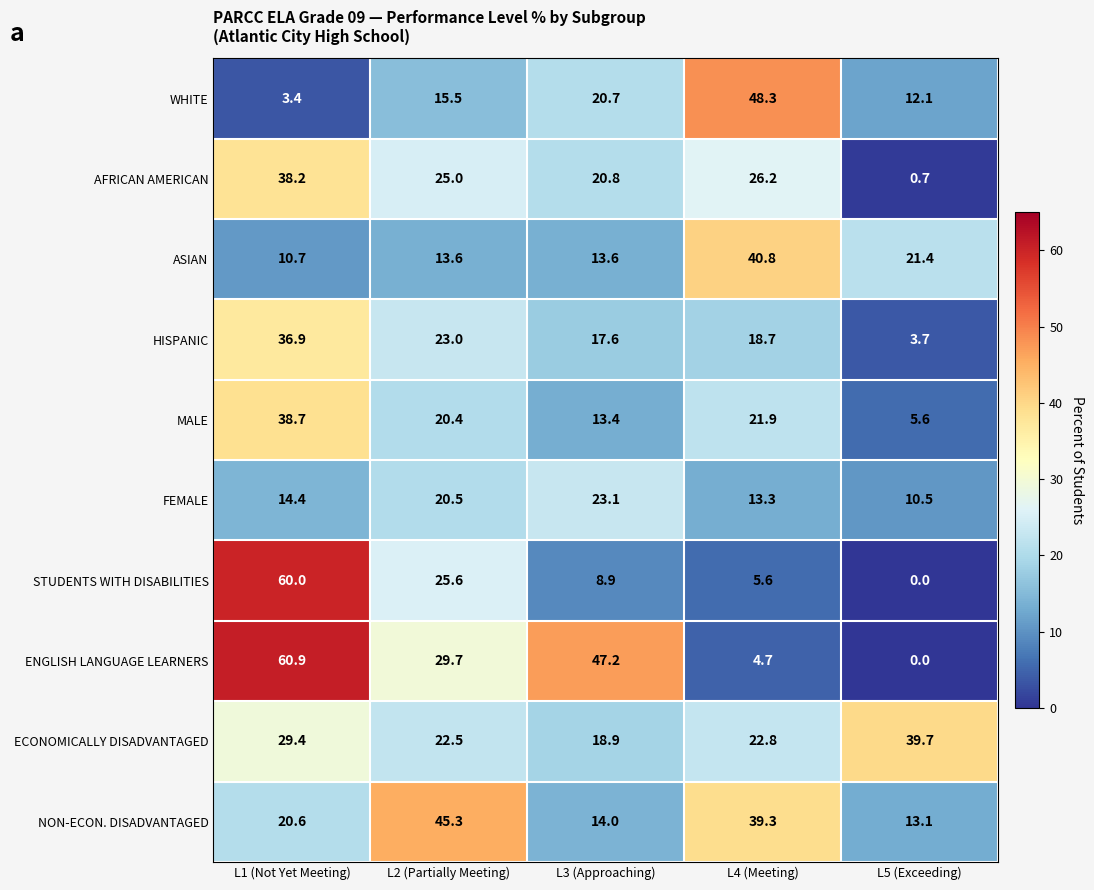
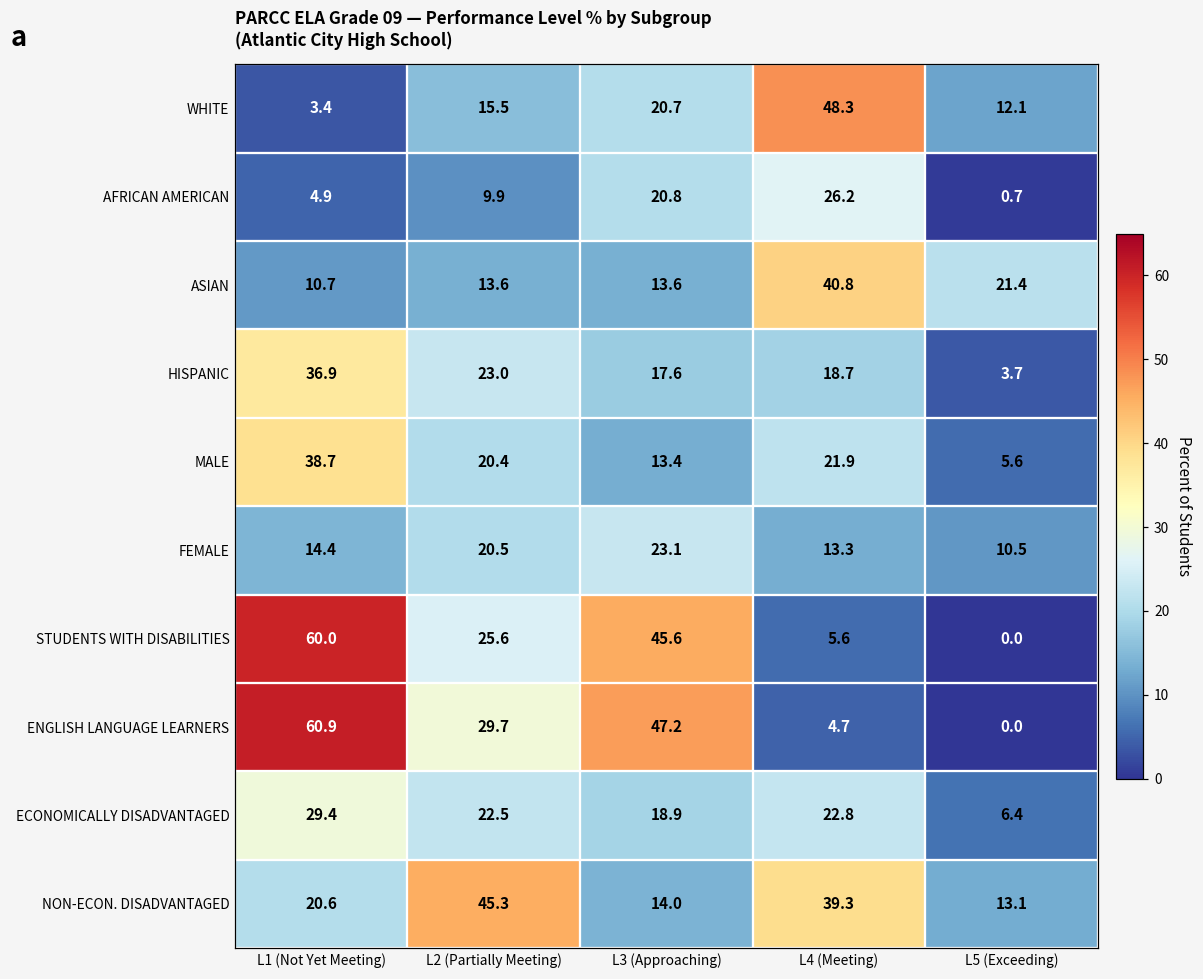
  {
    "WHITE": {
      "L1 (Not Yet Meeting)": 3.4,
      "L2 (Partially Meeting)": 15.5,
      "L3 (Approaching)": 20.7,
      "L4 (Meeting)": 48.3,
      "L5 (Exceeding)": 12.1
    },
    "AFRICAN AMERICAN": {
-     "L1 (Not Yet Meeting)": 38.2,
-     "L2 (Partially Meeting)": 25.0,
+     "L1 (Not Yet Meeting)": 4.9,
+     "L2 (Partially Meeting)": 9.9,
      "L3 (Approaching)": 20.8,
      "L4 (Meeting)": 26.2,
      "L5 (Exceeding)": 0.7
    },
    "ASIAN": {
      "L1 (Not Yet Meeting)": 10.7,
      "L2 (Partially Meeting)": 13.6,
      "L3 (Approaching)": 13.6,
      "L4 (Meeting)": 40.8,
      "L5 (Exceeding)": 21.4
    },
    "HISPANIC": {
      "L1 (Not Yet Meeting)": 36.9,
      "L2 (Partially Meeting)": 23.0,
      "L3 (Approaching)": 17.6,
      "L4 (Meeting)": 18.7,
      "L5 (Exceeding)": 3.7
    },
    "MALE": {
      "L1 (Not Yet Meeting)": 38.7,
      "L2 (Partially Meeting)": 20.4,
      "L3 (Approaching)": 13.4,
      "L4 (Meeting)": 21.9,
      "L5 (Exceeding)": 5.6
    },
    "FEMALE": {
      "L1 (Not Yet Meeting)": 14.4,
      "L2 (Partially Meeting)": 20.5,
      "L3 (Approaching)": 23.1,
      "L4 (Meeting)": 13.3,
      "L5 (Exceeding)": 10.5
    },
    "STUDENTS WITH DISABILITIES": {
      "L1 (Not Yet Meeting)": 60.0,
      "L2 (Partially Meeting)": 25.6,
-     "L3 (Approaching)": 8.9,
+     "L3 (Approaching)": 45.6,
      "L4 (Meeting)": 5.6,
      "L5 (Exceeding)": 0.0
    },
    "ENGLISH LANGUAGE LEARNERS": {
      "L1 (Not Yet Meeting)": 60.9,
      "L2 (Partially Meeting)": 29.7,
      "L3 (Approaching)": 47.2,
      "L4 (Meeting)": 4.7,
      "L5 (Exceeding)": 0.0
    },
    "ECONOMICALLY DISADVANTAGED": {
      "L1 (Not Yet Meeting)": 29.4,
      "L2 (Partially Meeting)": 22.5,
      "L3 (Approaching)": 18.9,
      "L4 (Meeting)": 22.8,
-     "L5 (Exceeding)": 39.7
+     "L5 (Exceeding)": 6.4
    },
    "NON-ECON. DISADVANTAGED": {
      "L1 (Not Yet Meeting)": 20.6,
      "L2 (Partially Meeting)": 45.3,
      "L3 (Approaching)": 14.0,
      "L4 (Meeting)": 39.3,
      "L5 (Exceeding)": 13.1
    }
  }
